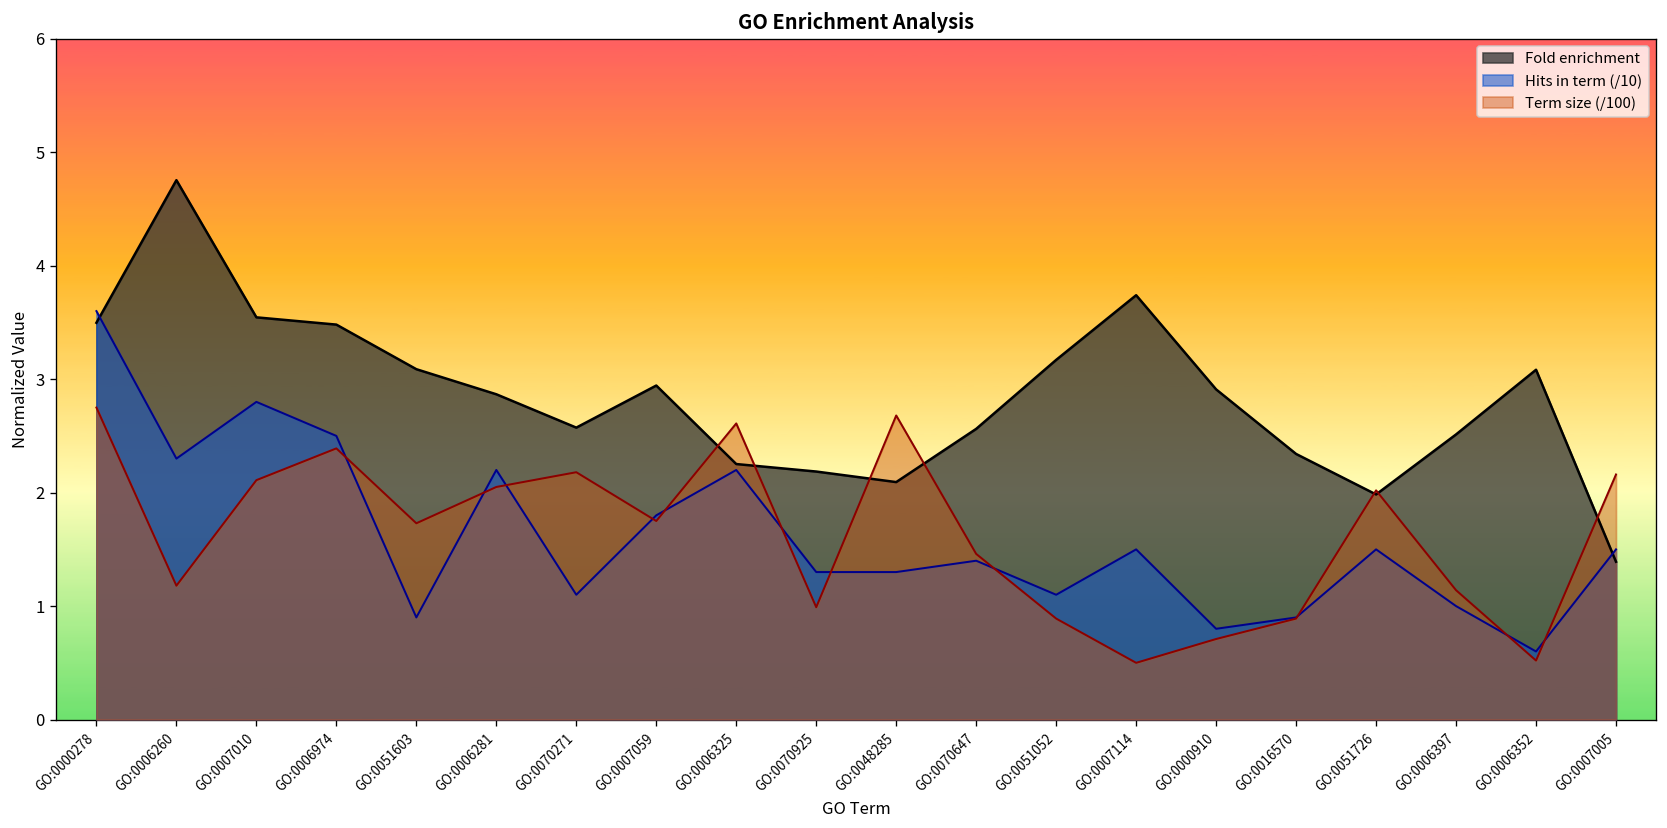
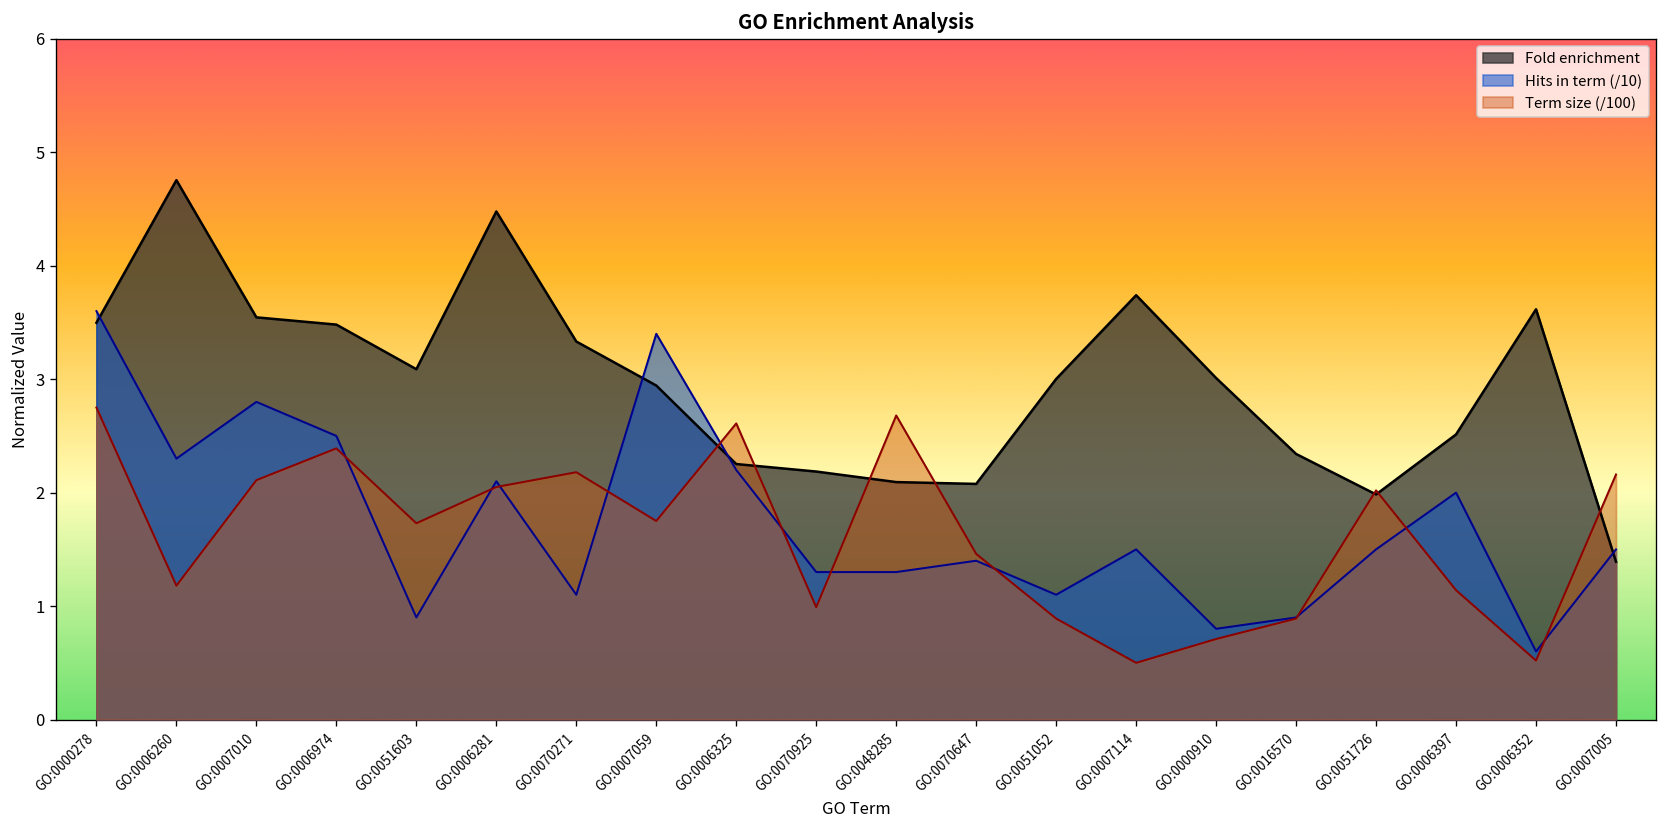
  {
    "Fold enrichment": {
      "GO:0000278": 3.5,
      "GO:0006260": 4.8,
      "GO:0007010": 3.5,
      "GO:0006974": 3.5,
      "GO:0051603": 3.1,
-     "GO:0006281": 2.9,
-     "GO:0070271": 2.6,
+     "GO:0006281": 4.5,
+     "GO:0070271": 3.3,
      "GO:0007059": 2.9,
      "GO:0006325": 2.3,
      "GO:0070925": 2.2,
      "GO:0048285": 2.1,
-     "GO:0070647": 2.6,
-     "GO:0051052": 3.2,
+     "GO:0070647": 2.1,
+     "GO:0051052": 3.0,
      "GO:0007114": 3.7,
-     "GO:0000910": 2.9,
+     "GO:0000910": 3.0,
      "GO:0016570": 2.3,
      "GO:0051726": 2.0,
      "GO:0006397": 2.5,
-     "GO:0006352": 3.1,
+     "GO:0006352": 3.6,
      "GO:0007005": 1.4
    },
    "Hits in term (/10)": {
      "GO:0000278": 3.6,
      "GO:0006260": 2.3,
      "GO:0007010": 2.8,
      "GO:0006974": 2.5,
      "GO:0051603": 0.9,
-     "GO:0006281": 2.2,
+     "GO:0006281": 2.1,
      "GO:0070271": 1.1,
-     "GO:0007059": 1.8,
+     "GO:0007059": 3.4,
      "GO:0006325": 2.2,
      "GO:0070925": 1.3,
      "GO:0048285": 1.3,
      "GO:0070647": 1.4,
      "GO:0051052": 1.1,
      "GO:0007114": 1.5,
      "GO:0000910": 0.8,
      "GO:0051726": 1.5,
-     "GO:0006397": 1.0,
+     "GO:0006397": 2.0,
      "GO:0006352": 0.6,
      "GO:0007005": 1.5
    },
    "Term size (/100)": {
      "GO:0000278": 2.8,
      "GO:0006260": 1.2,
      "GO:0007010": 2.1,
      "GO:0006974": 2.4,
      "GO:0051603": 1.7,
      "GO:0006281": 2.1,
      "GO:0070271": 2.2,
      "GO:0007059": 1.8,
      "GO:0006325": 2.6,
      "GO:0070925": 1.0,
      "GO:0048285": 2.7,
      "GO:0070647": 1.5,
      "GO:0051052": 0.9,
      "GO:0007114": 0.5,
      "GO:0000910": 0.7,
      "GO:0051726": 2.0,
      "GO:0006397": 1.1,
      "GO:0006352": 0.5,
      "GO:0007005": 2.2
    }
  }
